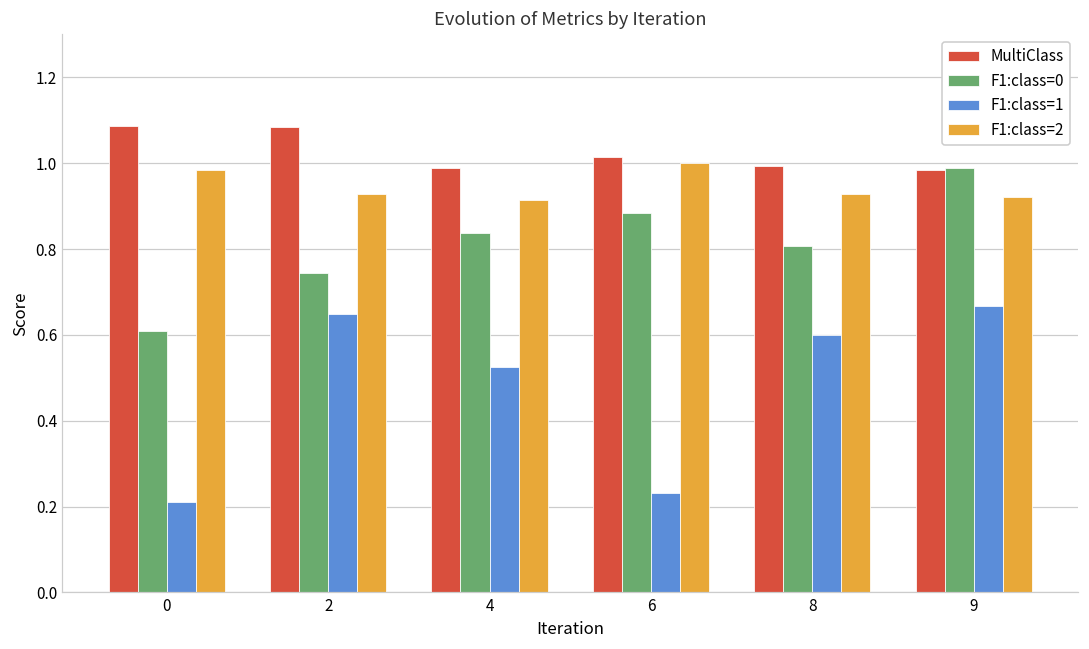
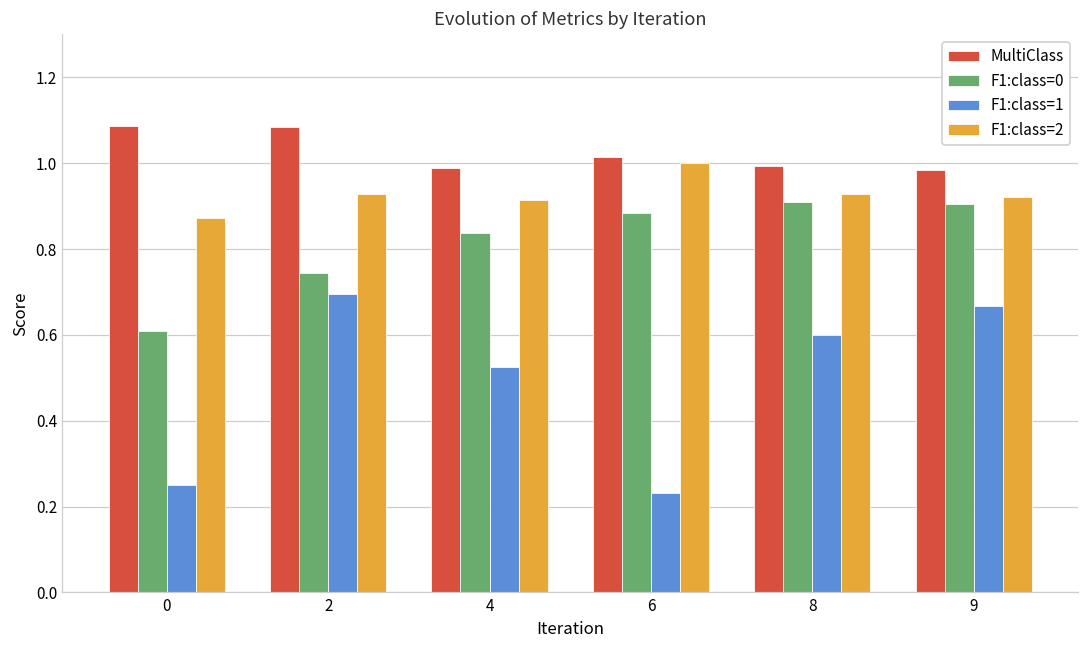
  {
    "MultiClass": {
      "0": 1.09,
      "2": 1.09,
      "4": 0.99,
      "6": 1.01,
      "8": 0.99,
      "9": 0.98
    },
    "F1:class=0": {
      "0": 0.61,
      "2": 0.74,
      "4": 0.84,
      "6": 0.88,
-     "8": 0.81,
-     "9": 0.99
+     "8": 0.91,
+     "9": 0.90
    },
    "F1:class=1": {
-     "0": 0.21,
-     "2": 0.65,
+     "0": 0.25,
+     "2": 0.70,
      "4": 0.53,
      "6": 0.23,
      "8": 0.60,
      "9": 0.67
    },
    "F1:class=2": {
-     "0": 0.98,
+     "0": 0.87,
      "2": 0.93,
      "4": 0.91,
      "6": 1.00,
      "8": 0.93,
      "9": 0.92
    }
  }
